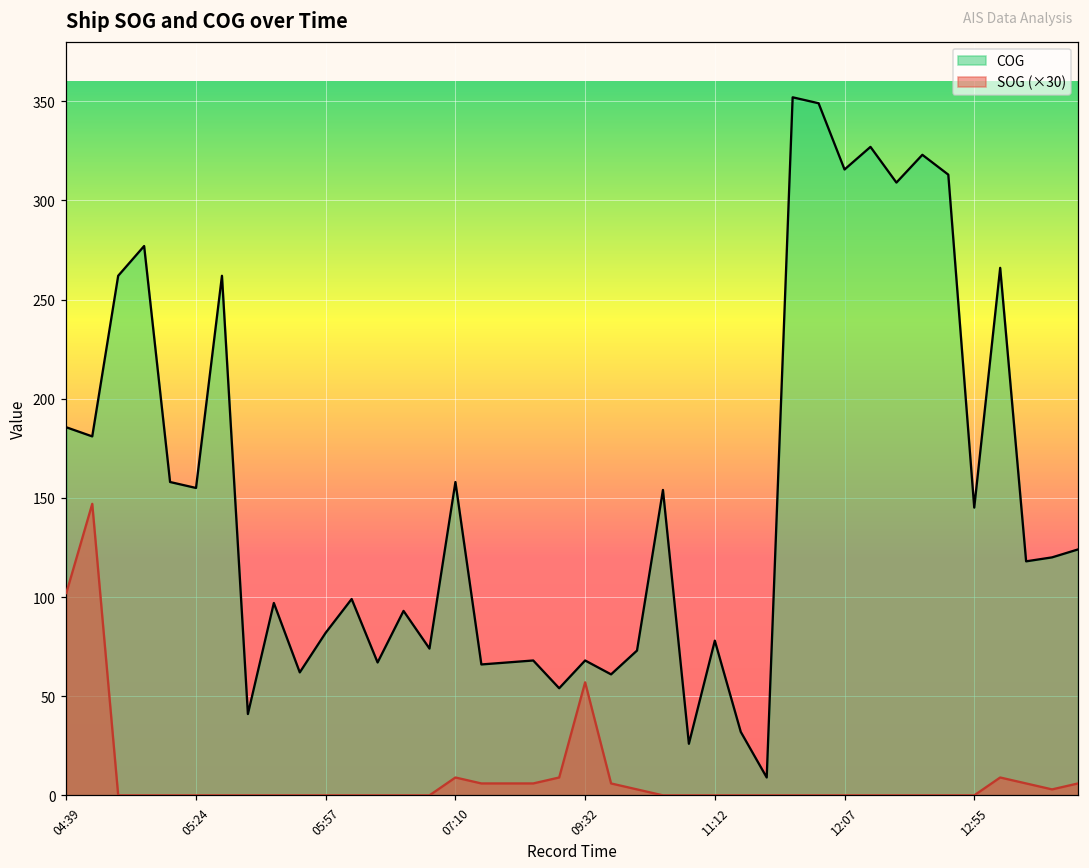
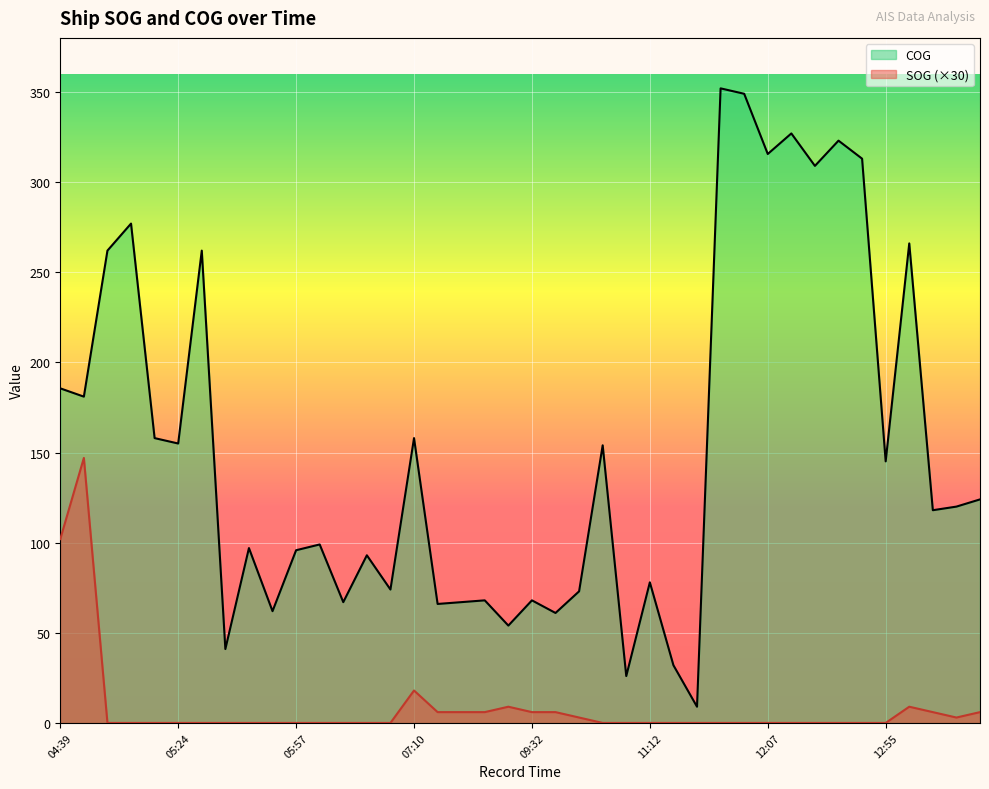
  {
    "COG": {
      "04:39": 186,
      "05:24": 155,
-     "05:57": 82,
+     "05:57": 96,
      "07:10": 158,
      "09:32": 68,
      "11:12": 78,
      "12:07": 316,
      "12:55": 145
    },
    "SOG (×30)": {
      "04:39": 102,
      "05:24": 0,
      "05:57": 0,
-     "07:10": 9,
-     "09:32": 57,
+     "07:10": 18,
+     "09:32": 6,
      "11:12": 0,
      "12:07": 0,
      "12:55": 0
    }
  }
